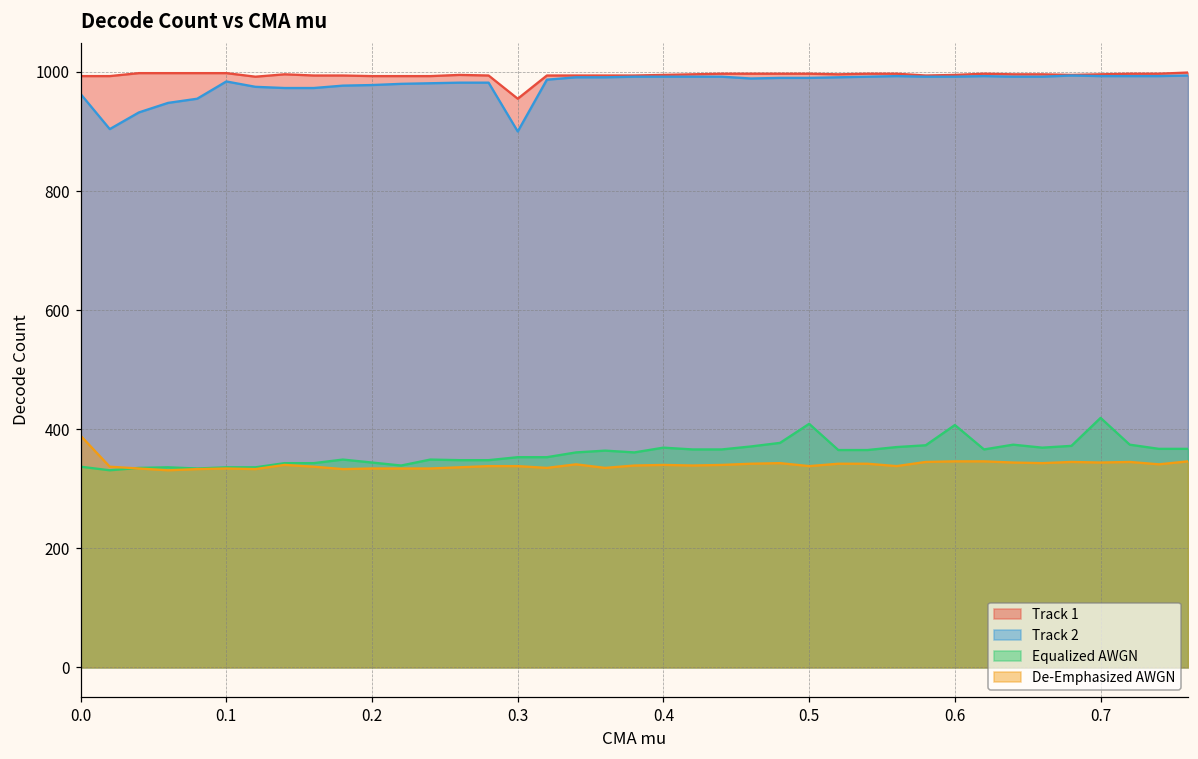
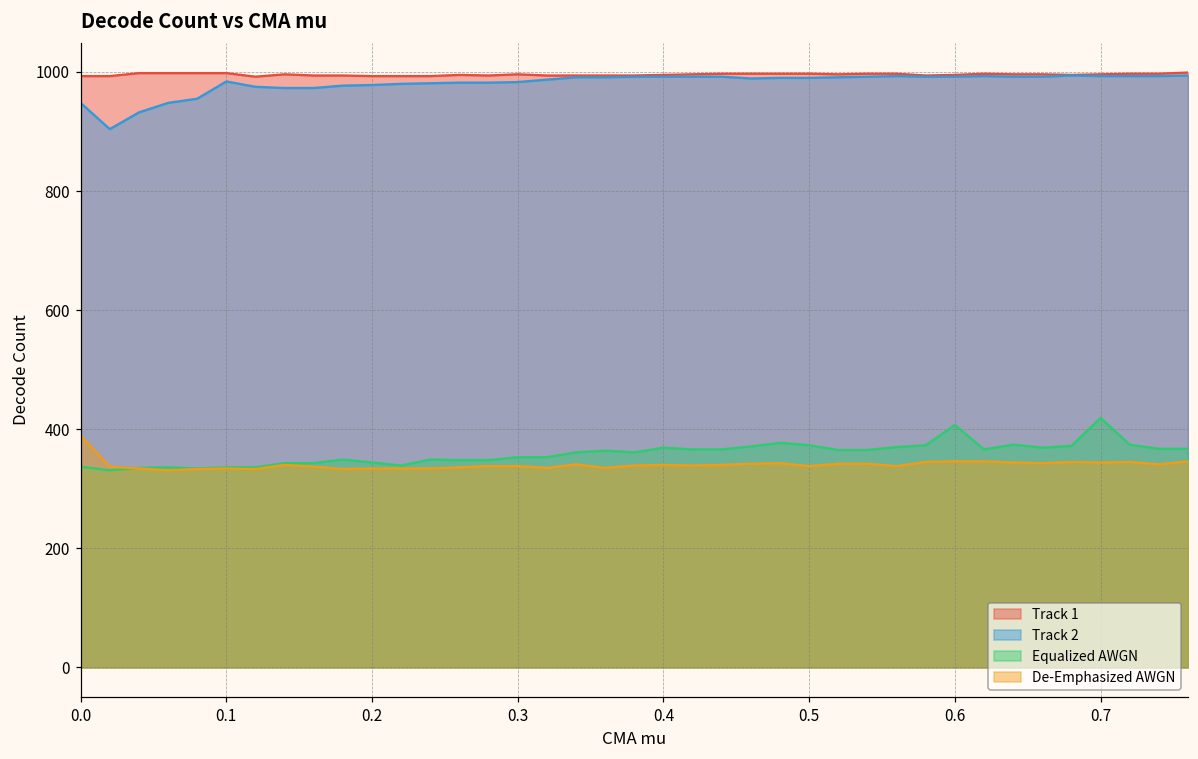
  {
    "Track 1": {
      "0.0": 990,
      "0.1": 1000,
      "0.2": 990,
-     "0.3": 960,
+     "0.3": 1000,
      "0.5": 1000
    },
    "Track 2": {
-     "0.0": 960,
+     "0.0": 950,
      "0.1": 980,
      "0.2": 980,
-     "0.3": 900,
+     "0.3": 980,
      "0.5": 990
    },
    "Equalized AWGN": {
      "0.0": 340,
      "0.2": 340,
      "0.3": 350,
      "0.4": 370,
-     "0.5": 410,
+     "0.5": 370,
      "0.6": 410,
      "0.7": 420
    },
    "De-Emphasized AWGN": {
      "0.0": 390,
      "0.2": 330,
      "0.3": 340,
      "0.4": 340,
      "0.5": 340,
      "0.6": 350,
      "0.7": 340
    }
  }
